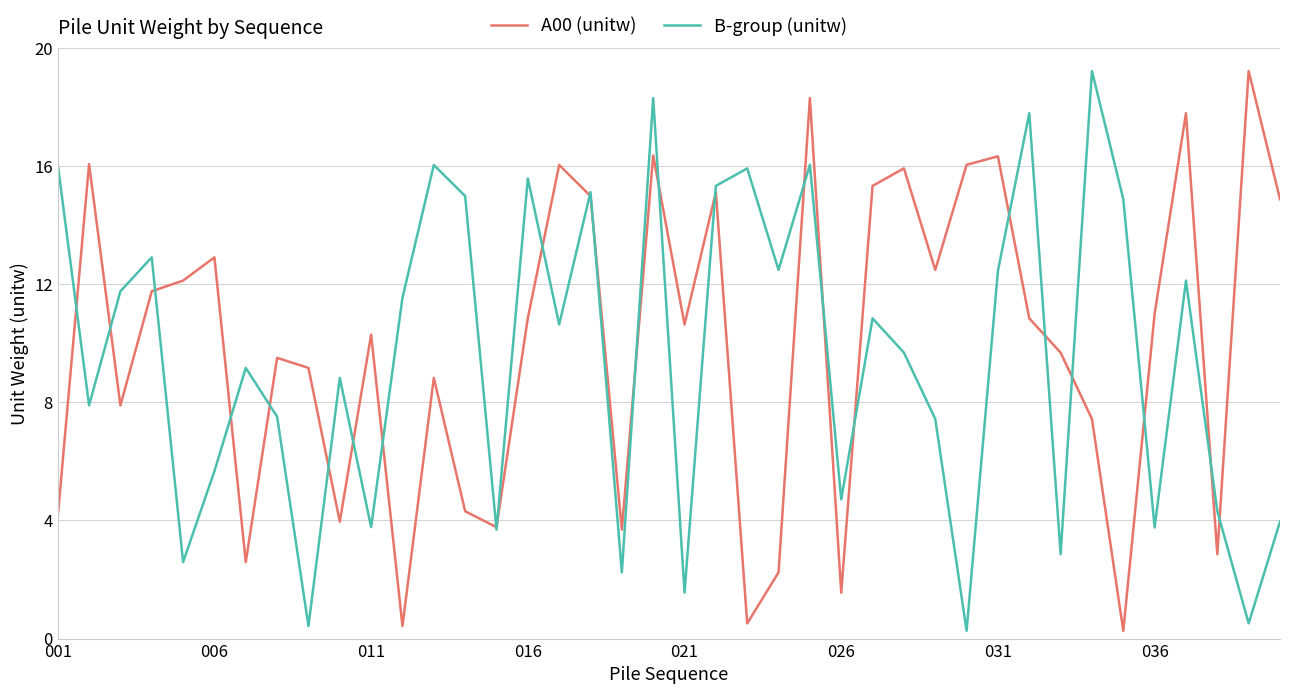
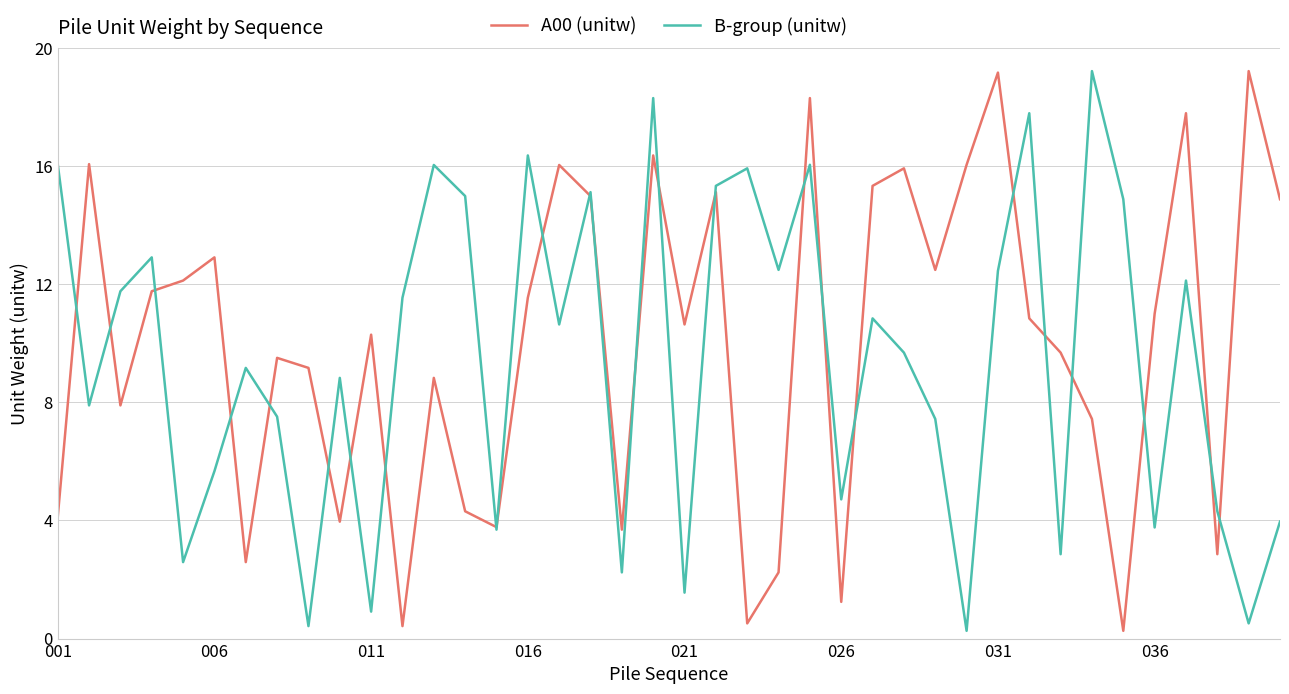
  {
    "A00 (unitw)": {
      "001": 4.1,
      "006": 12.9,
      "011": 10.3,
-     "016": 10.9,
+     "016": 11.5,
      "021": 10.6,
-     "026": 1.6,
-     "031": 16.3,
+     "026": 1.2,
+     "031": 19.2,
      "036": 11.0
    },
    "B-group (unitw)": {
      "001": 16.1,
      "006": 5.7,
-     "011": 3.8,
-     "016": 15.6,
+     "011": 0.9,
+     "016": 16.4,
      "021": 1.6,
      "026": 4.7,
      "031": 12.5,
      "036": 3.8
    }
  }
